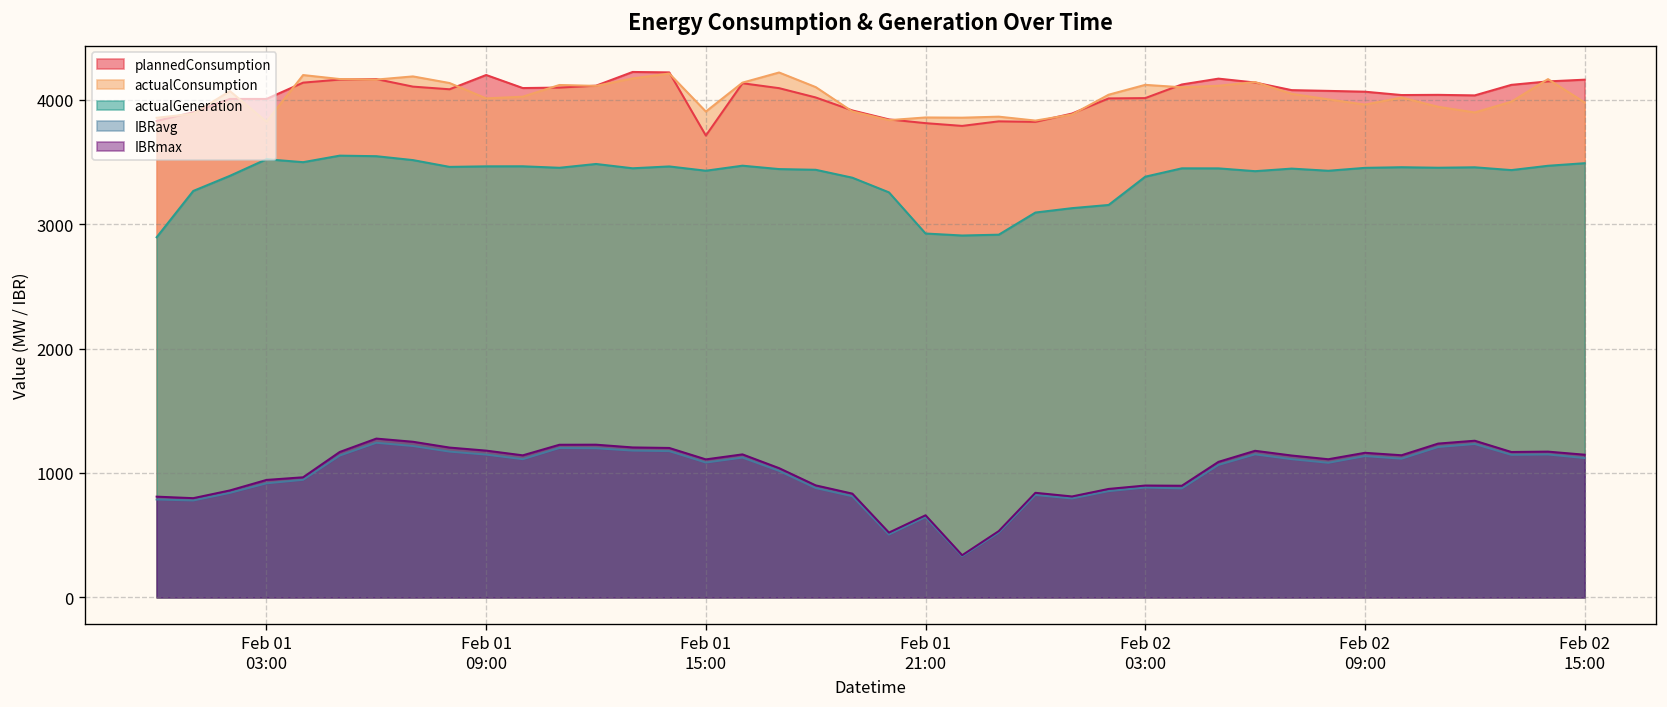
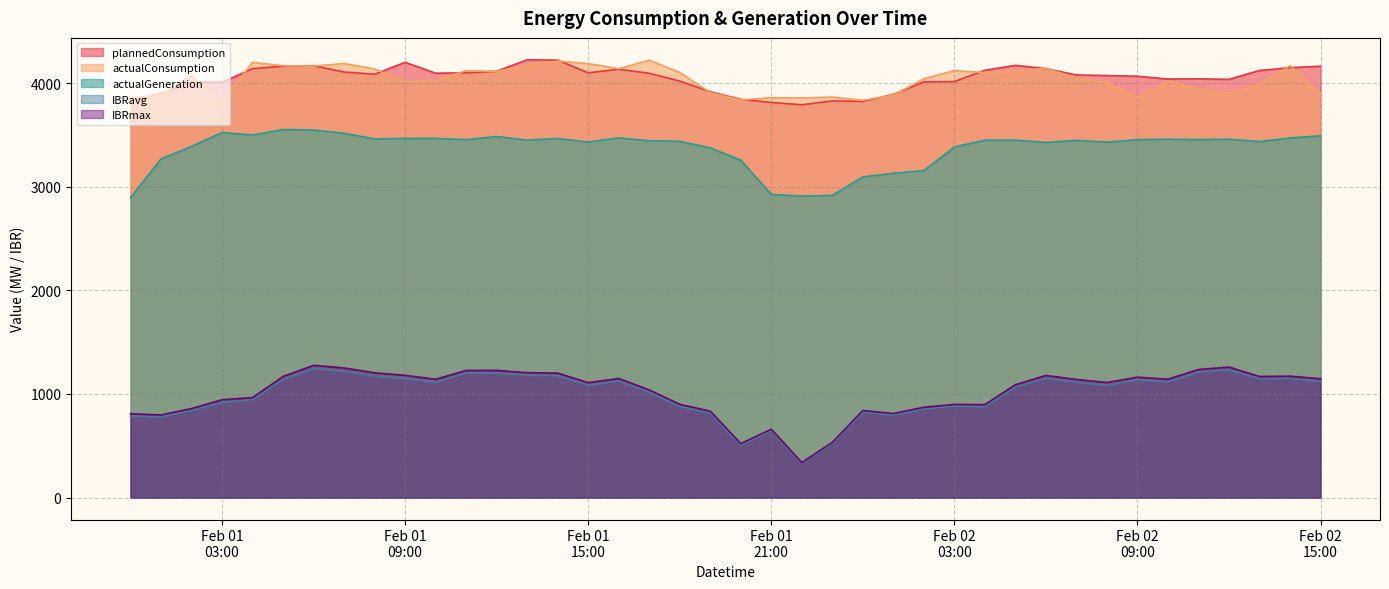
  {
    "plannedConsumption": {
      "Feb 01 09:00": 4200,
-     "Feb 01 15:00": 3710,
+     "Feb 01 15:00": 4100,
      "Feb 01 21:00": 3810,
      "Feb 02 03:00": 4010,
      "Feb 02 09:00": 4070,
      "Feb 02 15:00": 4160
    },
    "actualConsumption": {
      "Feb 01 09:00": 4010,
-     "Feb 01 15:00": 3910,
+     "Feb 01 15:00": 4190,
      "Feb 01 21:00": 3860,
      "Feb 02 03:00": 4120,
-     "Feb 02 09:00": 3960,
-     "Feb 02 15:00": 3980
+     "Feb 02 09:00": 3860,
+     "Feb 02 15:00": 3900
    },
    "IBRmax": {
      "Feb 01 03:00": 940,
      "Feb 01 09:00": 1180,
      "Feb 01 15:00": 1110,
      "Feb 02 09:00": 1160,
      "Feb 02 15:00": 1150
    }
  }
